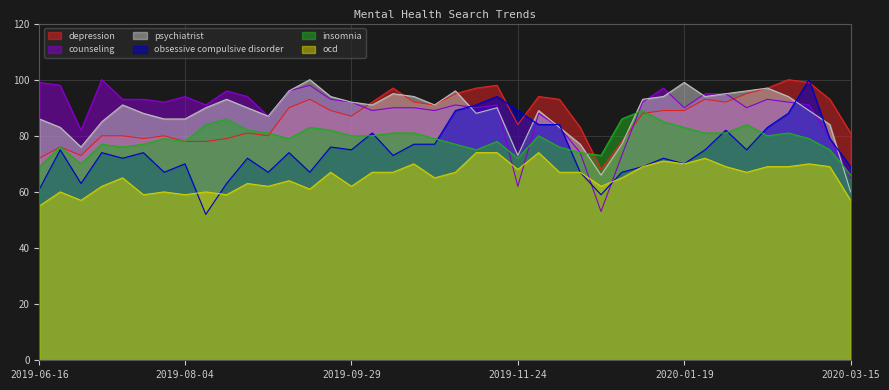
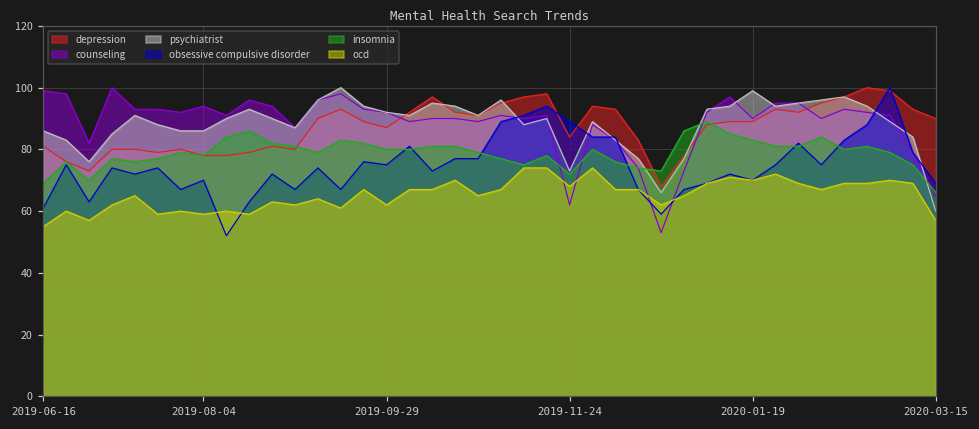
  {
    "depression": {
-     "2019-06-16": 72,
+     "2019-06-16": 81,
      "2019-09-29": 87,
      "2019-11-24": 84,
      "2020-01-19": 89,
-     "2020-03-15": 81
+     "2020-03-15": 90
    },
    "counseling": {
      "2019-06-16": 99,
      "2019-08-04": 94,
      "2019-11-24": 62,
      "2020-01-19": 90,
      "2020-03-15": 65
    },
    "psychiatrist": {
      "2019-06-16": 86,
      "2019-08-04": 86,
      "2019-11-24": 73,
      "2020-01-19": 99,
      "2020-03-15": 60
    },
    "obsessive compulsive disorder": {
      "2019-06-16": 61,
      "2019-08-04": 70,
      "2019-09-29": 75,
      "2019-11-24": 89,
      "2020-03-15": 69
    },
    "insomnia": {
      "2019-06-16": 69,
      "2019-09-29": 80,
      "2019-11-24": 72,
      "2020-01-19": 83,
      "2020-03-15": 66
    },
    "ocd": {
      "2019-06-16": 55,
      "2019-08-04": 59,
      "2019-09-29": 62,
      "2019-11-24": 68,
      "2020-03-15": 57
    }
  }
